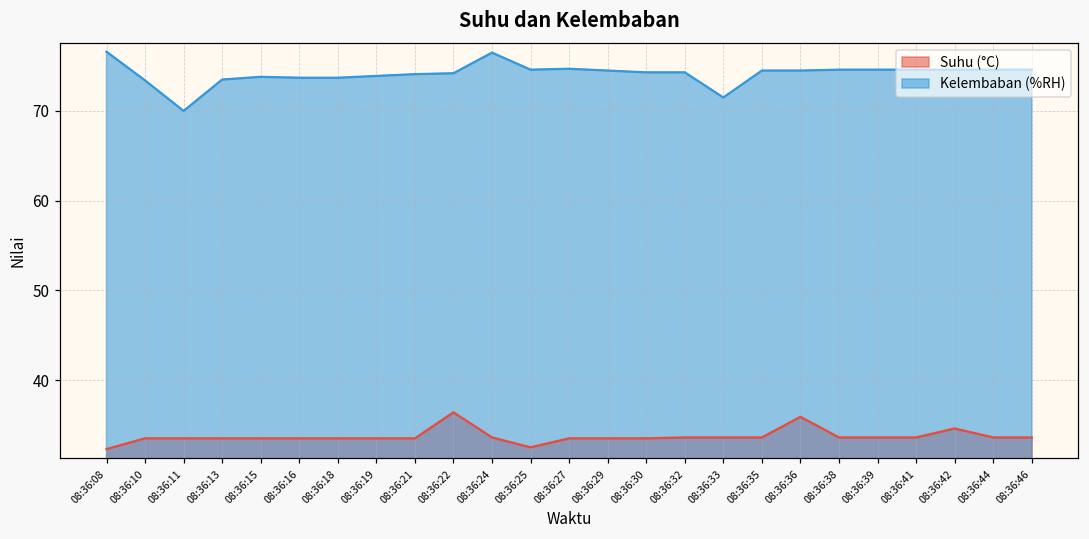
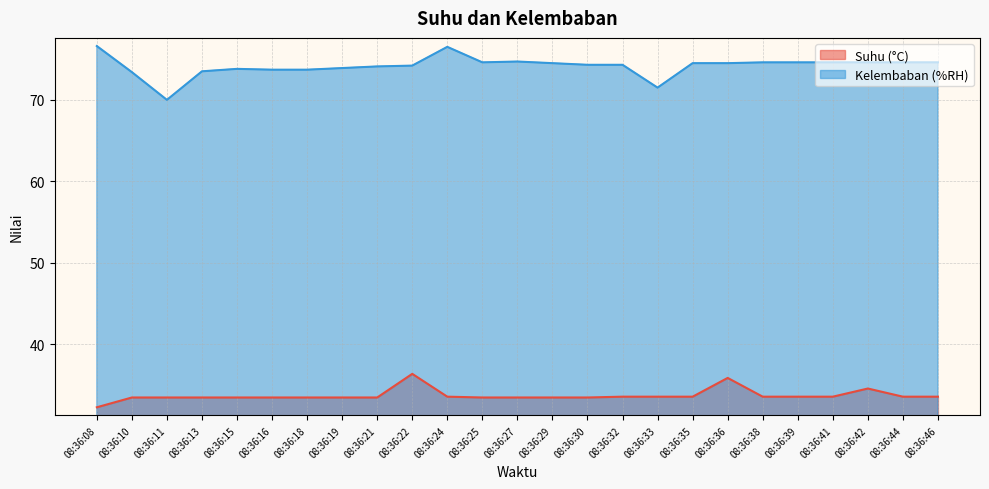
  {
    "Suhu (°C)": {
      "08:36:08": 32,
      "08:36:10": 34,
      "08:36:11": 34,
      "08:36:13": 34,
      "08:36:15": 34,
      "08:36:16": 34,
      "08:36:18": 34,
      "08:36:19": 34,
      "08:36:21": 34,
      "08:36:22": 36,
      "08:36:24": 34,
-     "08:36:25": 33,
+     "08:36:25": 34,
      "08:36:27": 34,
      "08:36:29": 34,
      "08:36:30": 34,
      "08:36:32": 34,
      "08:36:33": 34,
      "08:36:35": 34,
      "08:36:36": 36,
      "08:36:38": 34,
      "08:36:39": 34,
      "08:36:41": 34,
      "08:36:42": 35,
      "08:36:44": 34,
      "08:36:46": 34
    },
    "Kelembaban (%RH)": {
      "08:36:08": 77,
      "08:36:10": 73,
      "08:36:11": 70,
      "08:36:13": 74,
      "08:36:15": 74,
      "08:36:16": 74,
      "08:36:18": 74,
      "08:36:19": 74,
      "08:36:21": 74,
      "08:36:22": 74,
      "08:36:24": 77,
      "08:36:25": 75,
      "08:36:27": 75,
      "08:36:29": 75,
      "08:36:30": 74,
      "08:36:32": 74,
      "08:36:33": 72,
      "08:36:35": 75,
      "08:36:36": 75,
      "08:36:38": 75,
      "08:36:39": 75
    }
  }
